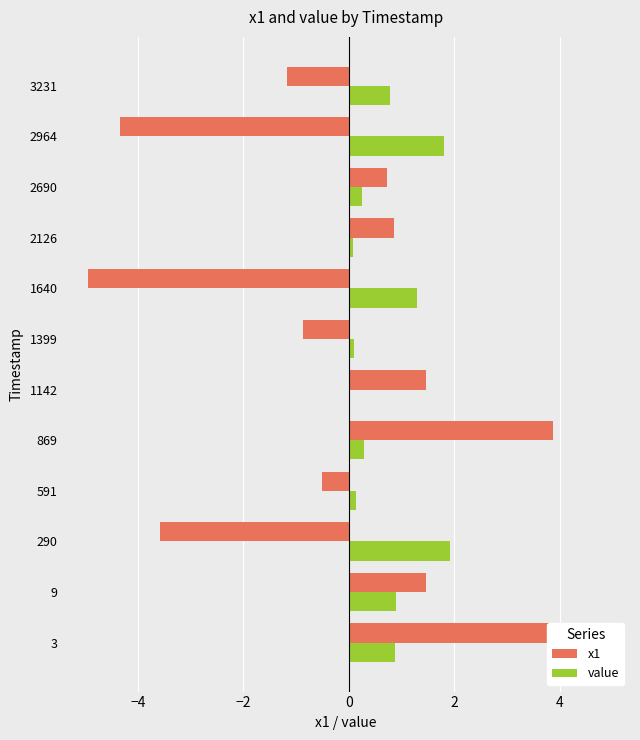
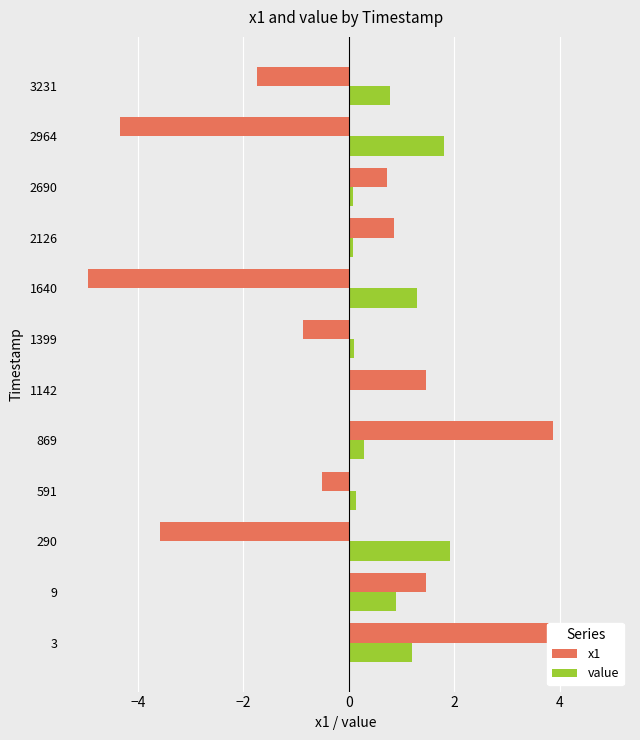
  {
    "x1": {
-     "3231": -1.2,
+     "3231": -1.7,
      "2964": -4.3,
      "2690": 0.7,
      "2126": 0.9,
      "1640": -4.9,
      "1399": -0.9,
      "1142": 1.5,
      "869": 3.9,
      "591": -0.5,
      "290": -3.6,
      "9": 1.5
    },
    "value": {
      "3231": 0.8,
      "2964": 1.8,
-     "2690": 0.2,
+     "2690": 0.1,
      "2126": 0.1,
      "1640": 1.3,
      "1399": 0.1,
      "869": 0.3,
      "591": 0.1,
      "290": 1.9,
      "9": 0.9,
-     "3": 0.9
+     "3": 1.2
    }
  }
